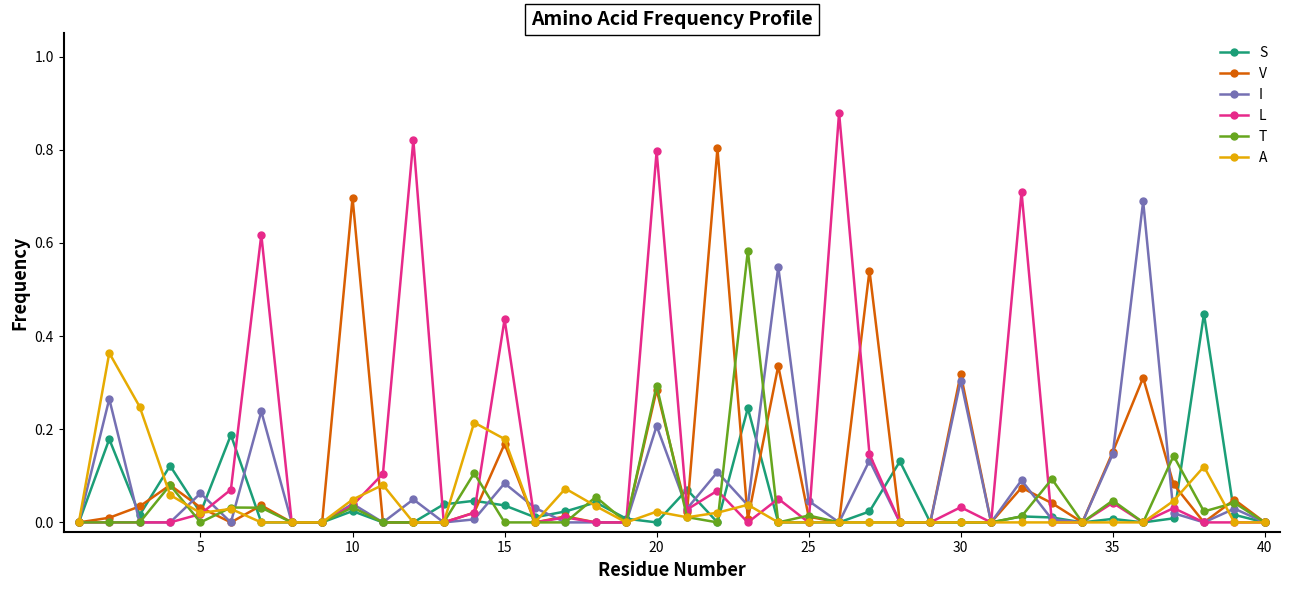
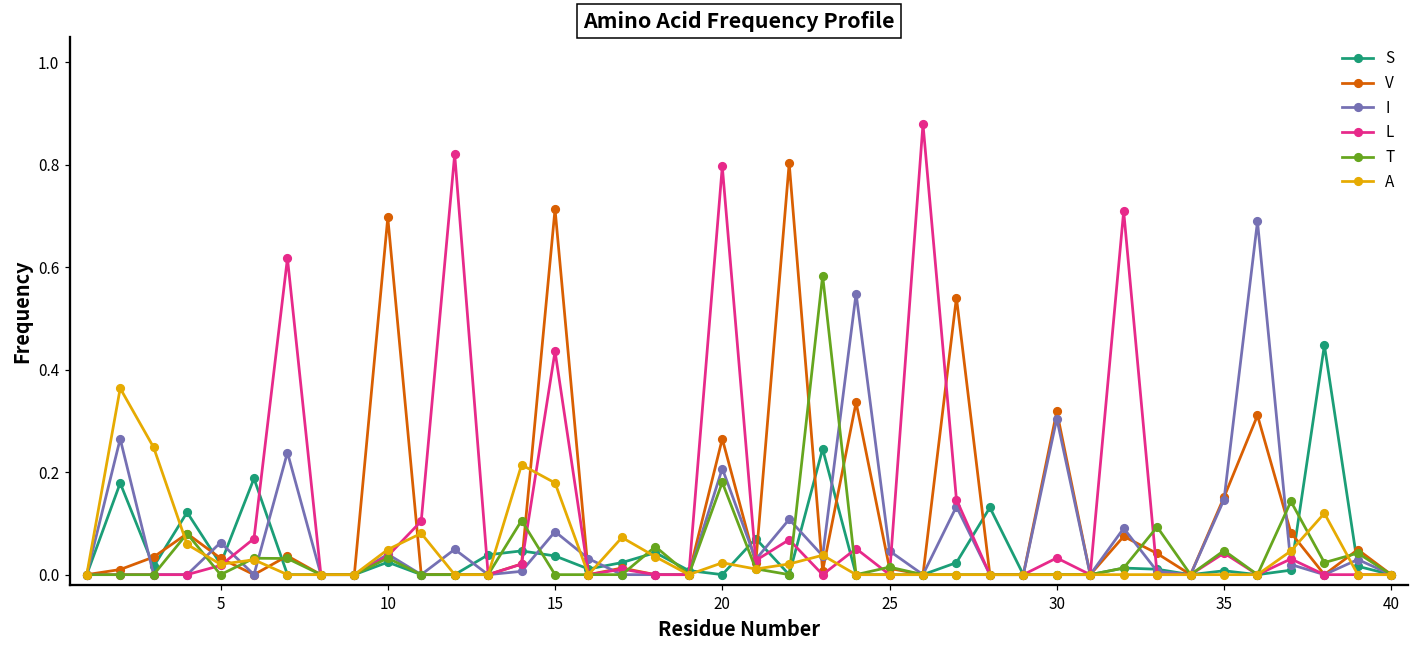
  {
    "S": {
      "10": 0.02,
      "15": 0.04,
      "20": 0.00,
      "35": 0.01
    },
    "V": {
      "5": 0.03,
      "10": 0.70,
-     "15": 0.17,
-     "20": 0.28,
+     "15": 0.71,
+     "20": 0.27,
      "30": 0.32
    },
    "I": {
      "5": 0.06,
      "15": 0.08,
      "20": 0.21,
      "25": 0.05,
      "30": 0.30
    },
    "L": {
      "15": 0.44,
      "20": 0.80,
      "30": 0.03
    },
    "T": {
      "5": 0.00,
      "15": 0.00,
-     "20": 0.29
+     "20": 0.18
    },
    "A": {
      "10": 0.05,
      "15": 0.18,
      "20": 0.02,
      "35": 0.00
    }
  }
